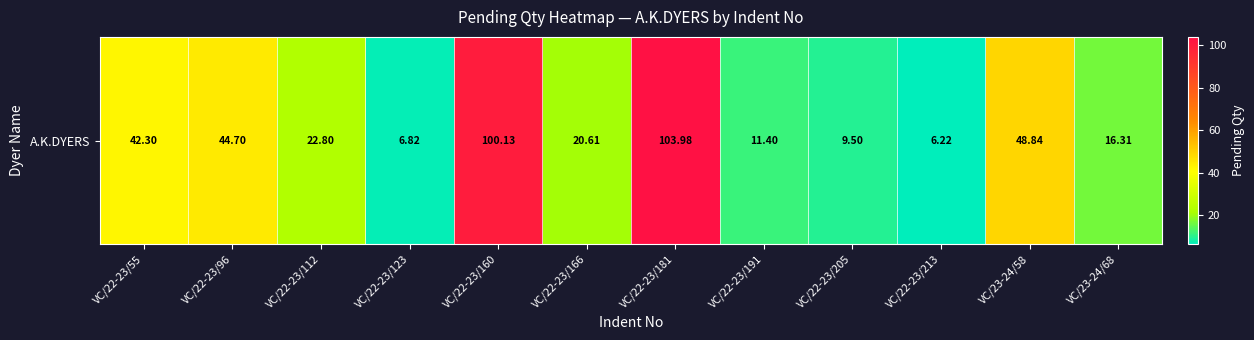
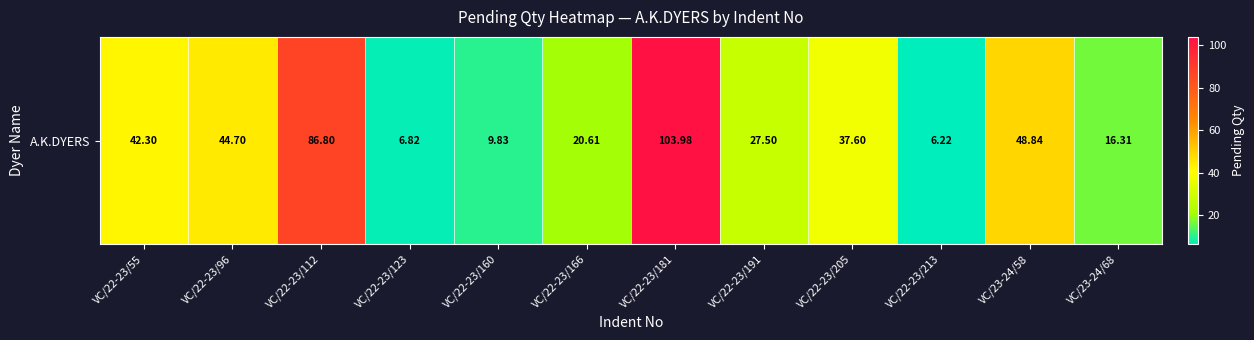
  {
    "A.K.DYERS": {
      "VC/22-23/55": 42.30,
      "VC/22-23/96": 44.70,
-     "VC/22-23/112": 22.80,
+     "VC/22-23/112": 86.80,
      "VC/22-23/123": 6.82,
-     "VC/22-23/160": 100.13,
+     "VC/22-23/160": 9.83,
      "VC/22-23/166": 20.61,
      "VC/22-23/181": 103.98,
-     "VC/22-23/191": 11.40,
-     "VC/22-23/205": 9.50,
+     "VC/22-23/191": 27.50,
+     "VC/22-23/205": 37.60,
      "VC/22-23/213": 6.22,
      "VC/23-24/58": 48.84,
      "VC/23-24/68": 16.31
    }
  }
